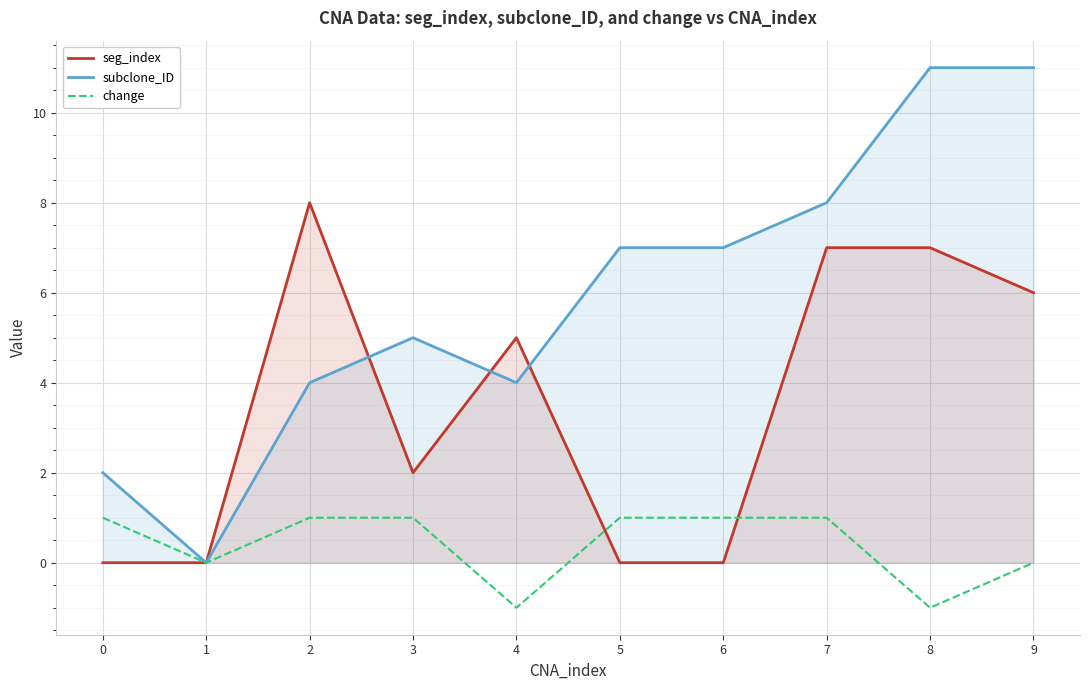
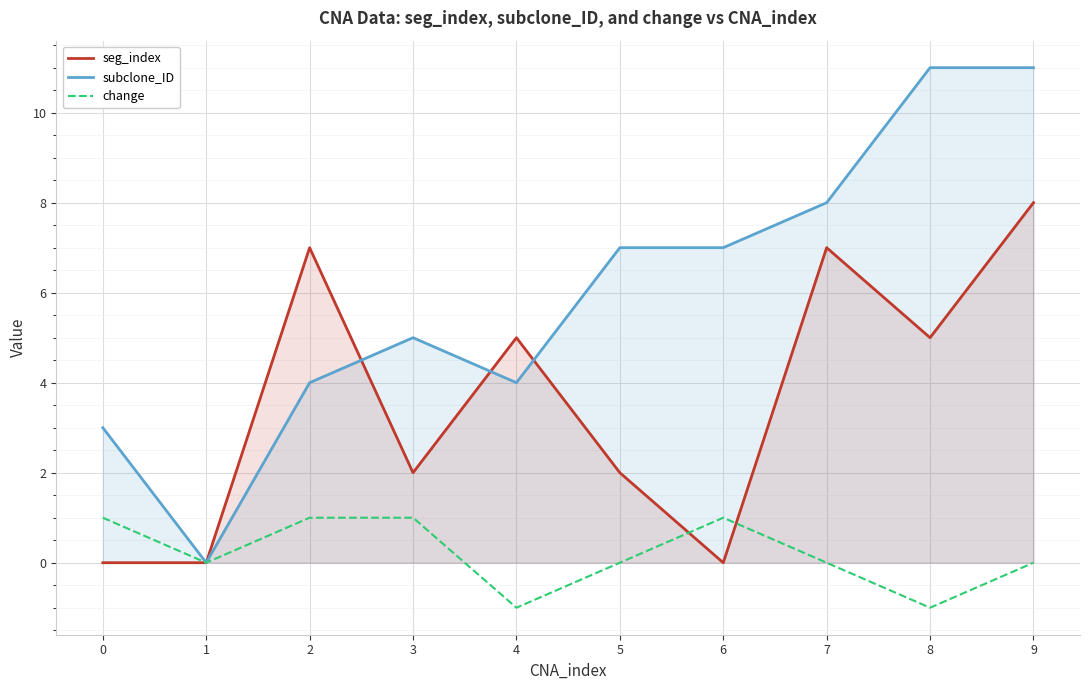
  {
    "seg_index": {
      "0": 0,
-     "2": 8,
+     "2": 7,
      "3": 2,
      "4": 5,
-     "5": 0,
+     "5": 2,
      "6": 0,
      "7": 7,
-     "8": 7,
-     "9": 6
+     "8": 5,
+     "9": 8
    },
    "subclone_ID": {
-     "0": 2,
+     "0": 3,
      "2": 4,
      "3": 5,
      "4": 4,
      "5": 7,
      "6": 7,
      "7": 8,
      "8": 11,
      "9": 11
    },
    "change": {
      "0": 1,
      "2": 1,
      "3": 1,
      "4": -1,
-     "5": 1,
+     "5": 0,
      "6": 1,
-     "7": 1,
+     "7": 0,
      "8": -1,
      "9": 0
    }
  }
